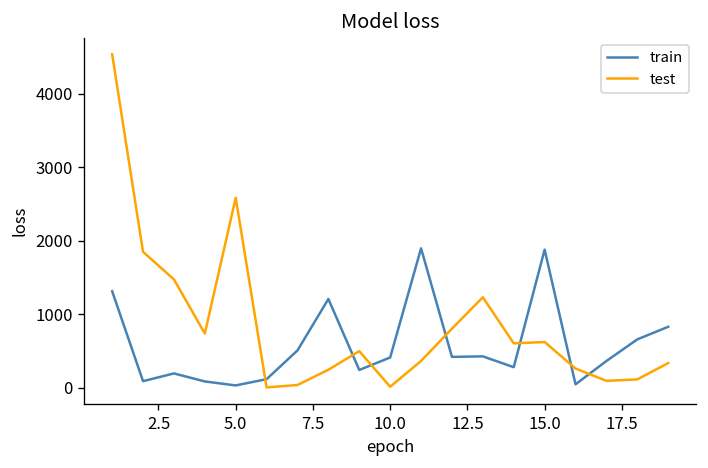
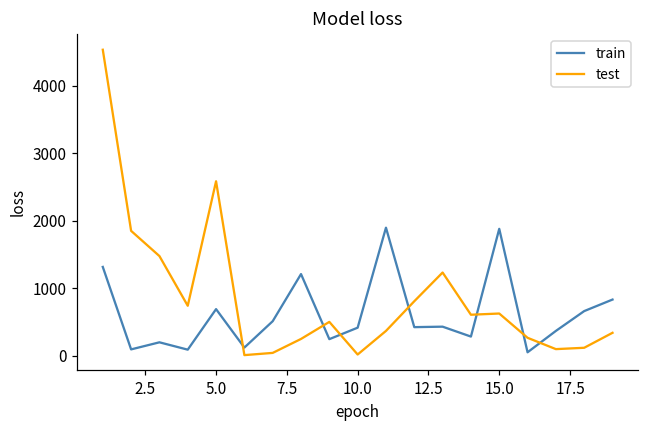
  {
    "train": {
-     "5.0": 0,
+     "5.0": 700,
      "10.0": 400,
      "15.0": 1900
    },
    "test": {
      "5.0": 2600,
      "10.0": 0,
      "15.0": 600
    }
  }
